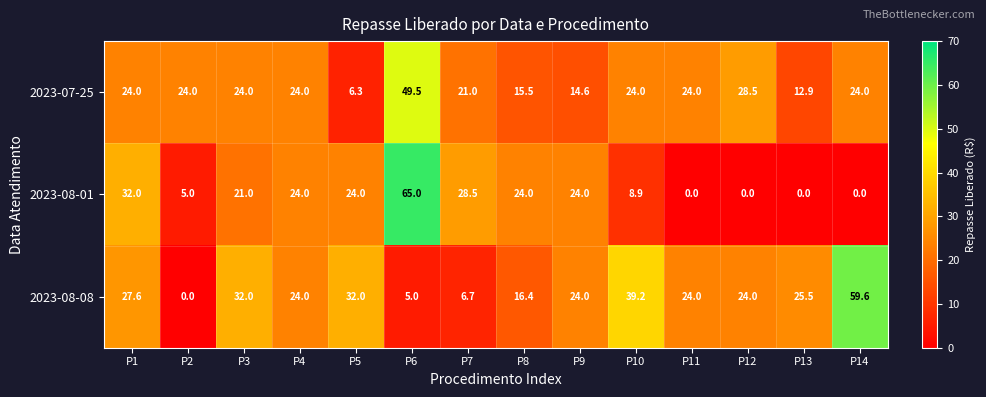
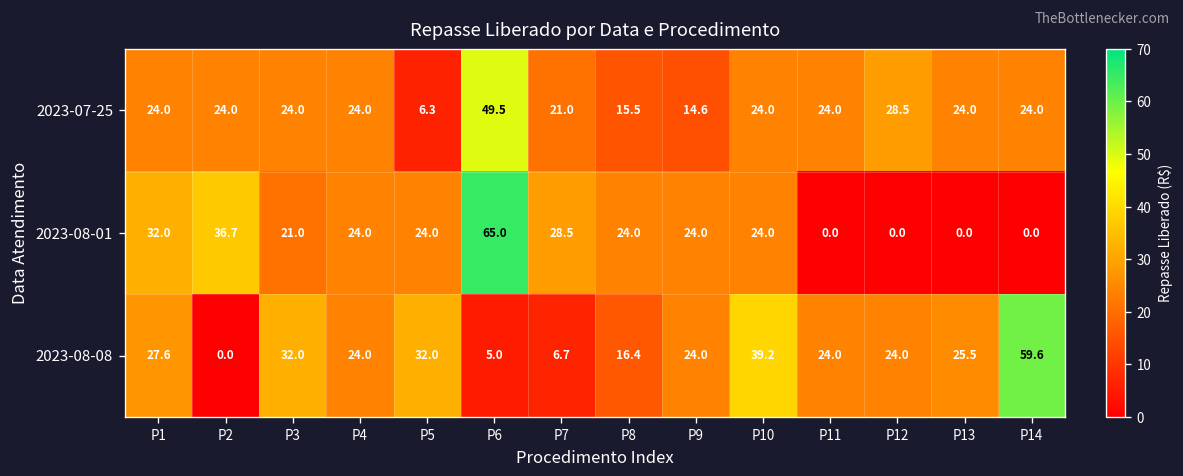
  {
    "2023-07-25": {
      "P1": 24.0,
      "P2": 24.0,
      "P3": 24.0,
      "P4": 24.0,
      "P5": 6.3,
      "P6": 49.5,
      "P7": 21.0,
      "P8": 15.5,
      "P9": 14.6,
      "P10": 24.0,
      "P11": 24.0,
      "P12": 28.5,
-     "P13": 12.9,
+     "P13": 24.0,
      "P14": 24.0
    },
    "2023-08-01": {
      "P1": 32.0,
-     "P2": 5.0,
+     "P2": 36.7,
      "P3": 21.0,
      "P4": 24.0,
      "P5": 24.0,
      "P6": 65.0,
      "P7": 28.5,
      "P8": 24.0,
      "P9": 24.0,
-     "P10": 8.9,
+     "P10": 24.0,
      "P11": 0.0,
      "P12": 0.0,
      "P13": 0.0,
      "P14": 0.0
    },
    "2023-08-08": {
      "P1": 27.6,
      "P2": 0.0,
      "P3": 32.0,
      "P4": 24.0,
      "P5": 32.0,
      "P6": 5.0,
      "P7": 6.7,
      "P8": 16.4,
      "P9": 24.0,
      "P10": 39.2,
      "P11": 24.0,
      "P12": 24.0,
      "P13": 25.5,
      "P14": 59.6
    }
  }
